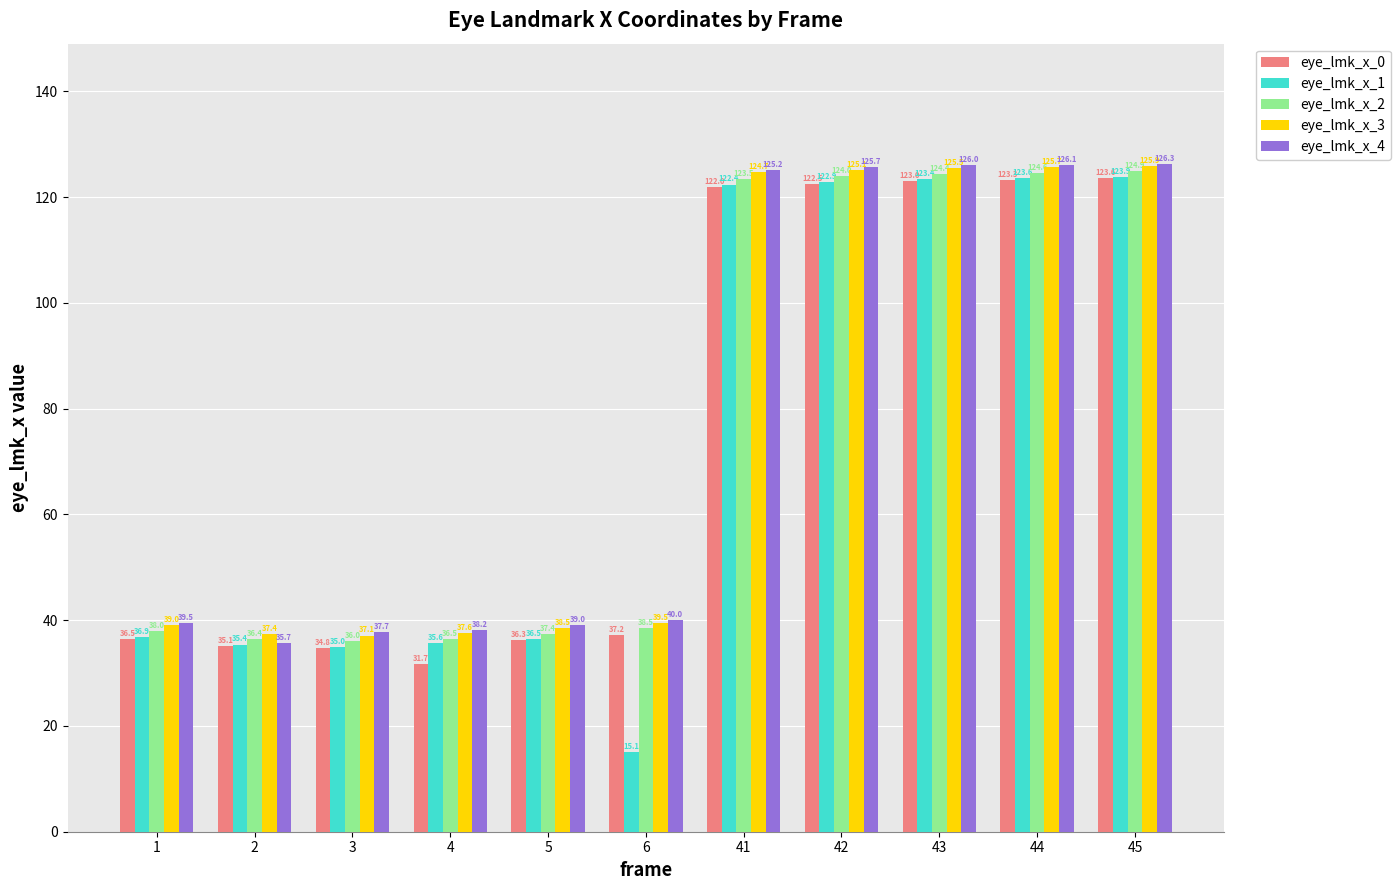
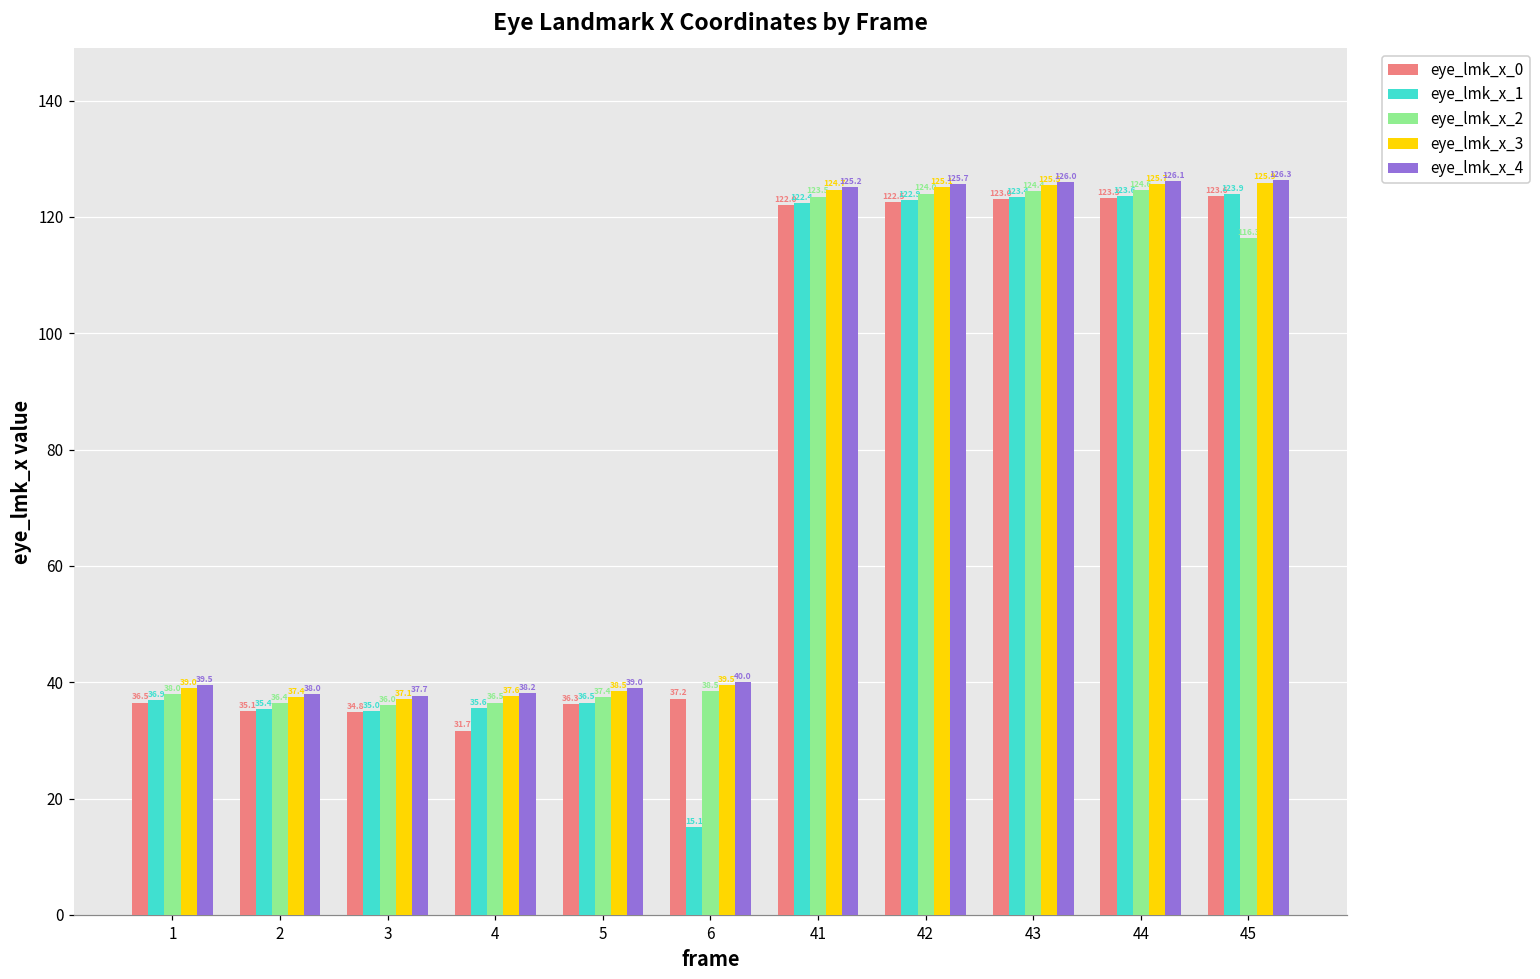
  {
    "eye_lmk_x_0": {
      "1": 36.5,
      "2": 35.1,
      "3": 34.8,
      "4": 31.7,
      "5": 36.3,
      "6": 37.2
    },
    "eye_lmk_x_1": {
      "1": 36.9,
      "2": 35.4,
      "3": 35.0,
      "4": 35.6,
      "5": 36.5,
      "6": 15.1
    },
    "eye_lmk_x_2": {
      "1": 38.0,
      "2": 36.4,
      "3": 36.0,
      "4": 36.5,
      "5": 37.4,
      "6": 38.5,
      "41": 123.5,
      "42": 124.0,
      "43": 124.4,
      "44": 124.6,
-     "45": 124.9
+     "45": 116.3
    },
    "eye_lmk_x_3": {
      "1": 39.0,
      "2": 37.4,
      "3": 37.1,
      "4": 37.6,
      "5": 38.5,
      "6": 39.5
    },
    "eye_lmk_x_4": {
      "1": 39.5,
-     "2": 35.7,
+     "2": 38.0,
      "3": 37.7,
      "4": 38.2,
      "5": 39.0,
      "6": 40.0
    }
  }
